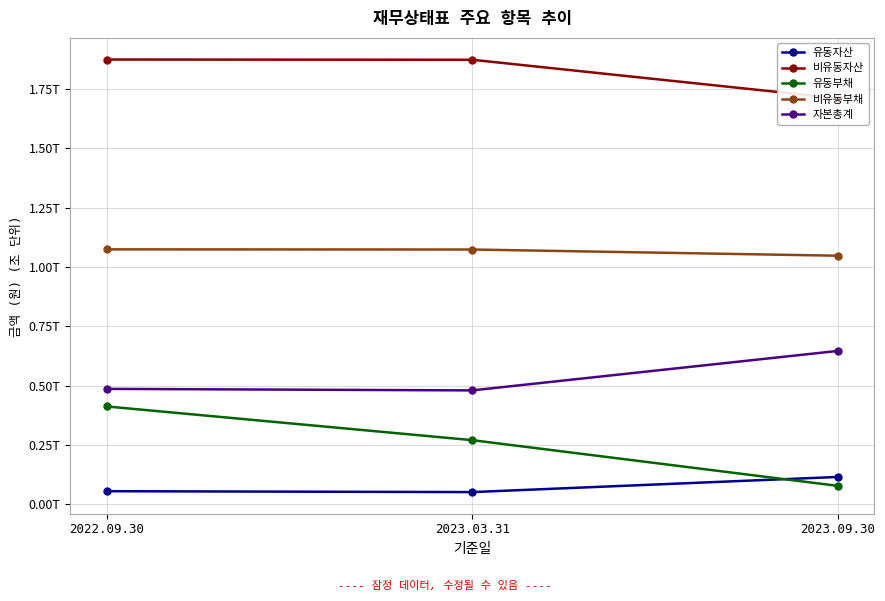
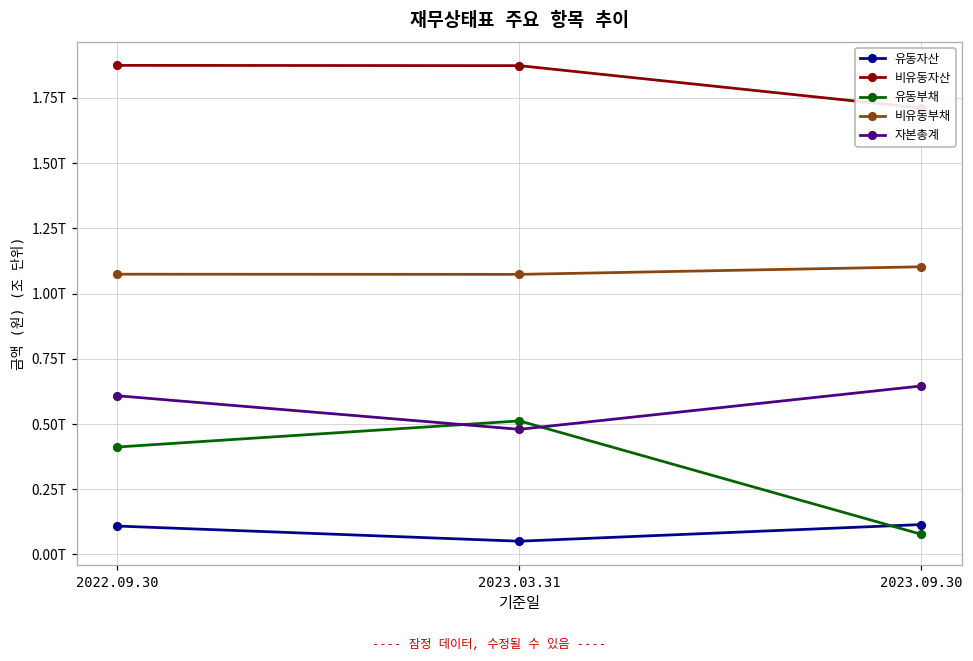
  {
    "유동자산": {
-     "2022.09.30": "0.05T",
+     "2022.09.30": "0.11T",
      "2023.03.31": "0.05T",
      "2023.09.30": "0.11T"
    },
    "비유동자산": {
      "2022.09.30": "1.87T",
      "2023.03.31": "1.87T"
    },
    "유동부채": {
      "2022.09.30": "0.41T",
-     "2023.03.31": "0.27T",
+     "2023.03.31": "0.51T",
      "2023.09.30": "0.08T"
    },
    "비유동부채": {
      "2022.09.30": "1.07T",
      "2023.03.31": "1.07T",
-     "2023.09.30": "1.05T"
+     "2023.09.30": "1.10T"
    },
    "자본총계": {
-     "2022.09.30": "0.49T",
+     "2022.09.30": "0.61T",
      "2023.03.31": "0.48T",
      "2023.09.30": "0.65T"
    }
  }
